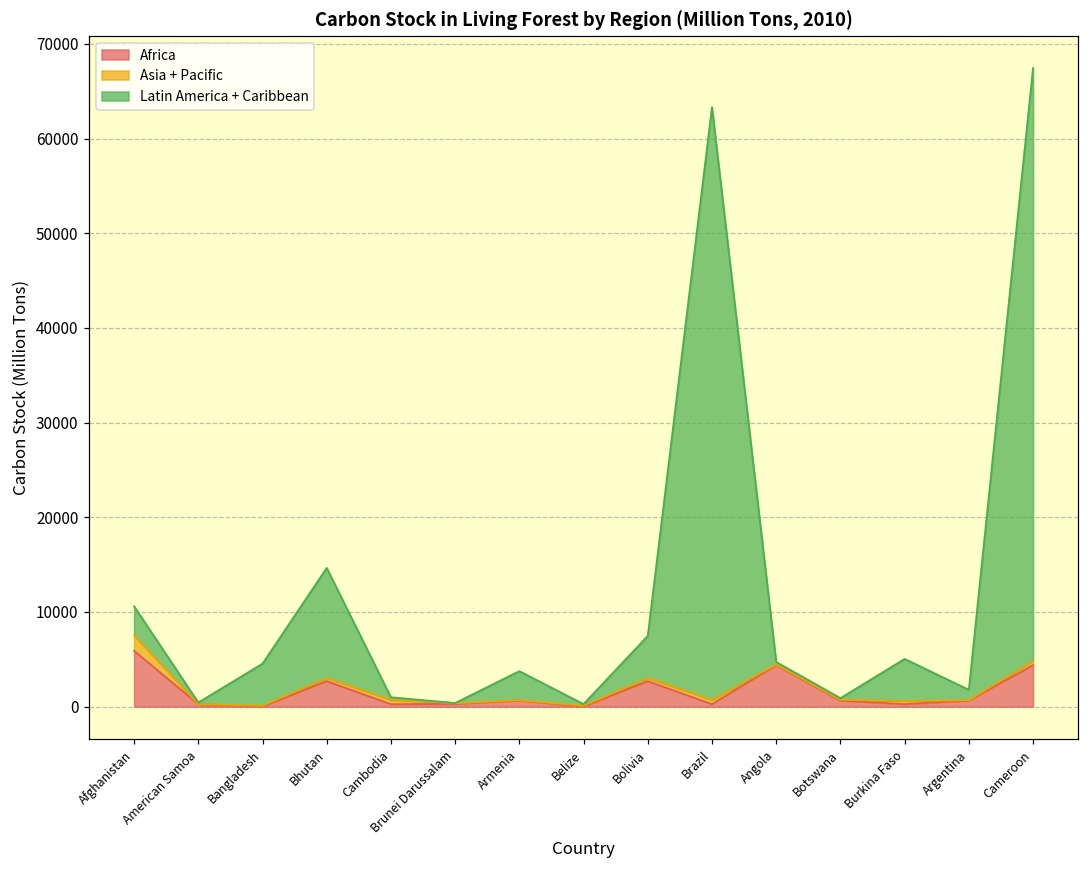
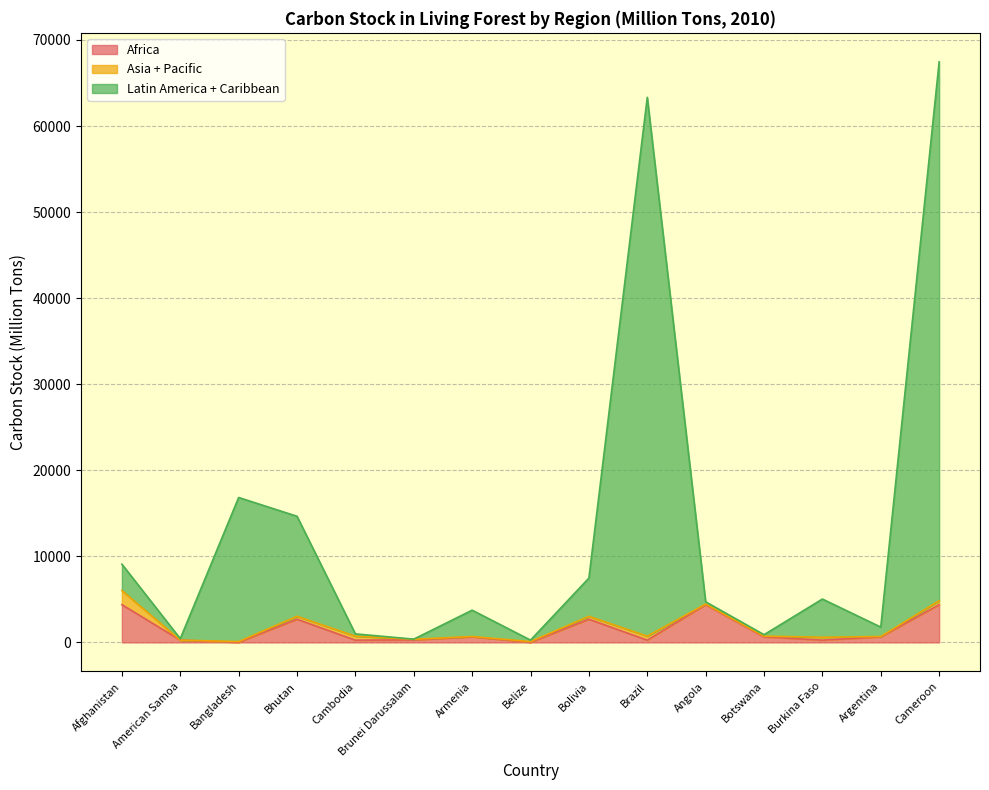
  {
    "Africa": {
-     "Afghanistan": 6000,
+     "Afghanistan": 4000,
      "Bhutan": 3000,
      "Cambodia": 0,
      "Bolivia": 3000,
      "Brazil": 0,
      "Burkina Faso": 0,
      "Cameroon": 4000
    },
    "Asia + Pacific": {
      "Afghanistan": 2000,
      "Bhutan": 0,
      "Bolivia": 0,
      "Brazil": 0,
      "Burkina Faso": 0,
      "Cameroon": 0
    },
    "Latin America + Caribbean": {
      "Afghanistan": 3000,
-     "Bangladesh": 4000,
+     "Bangladesh": 17000,
      "Bhutan": 12000,
      "Armenia": 3000,
      "Bolivia": 4000,
      "Brazil": 63000,
      "Burkina Faso": 4000,
      "Argentina": 1000,
      "Cameroon": 63000
    }
  }
